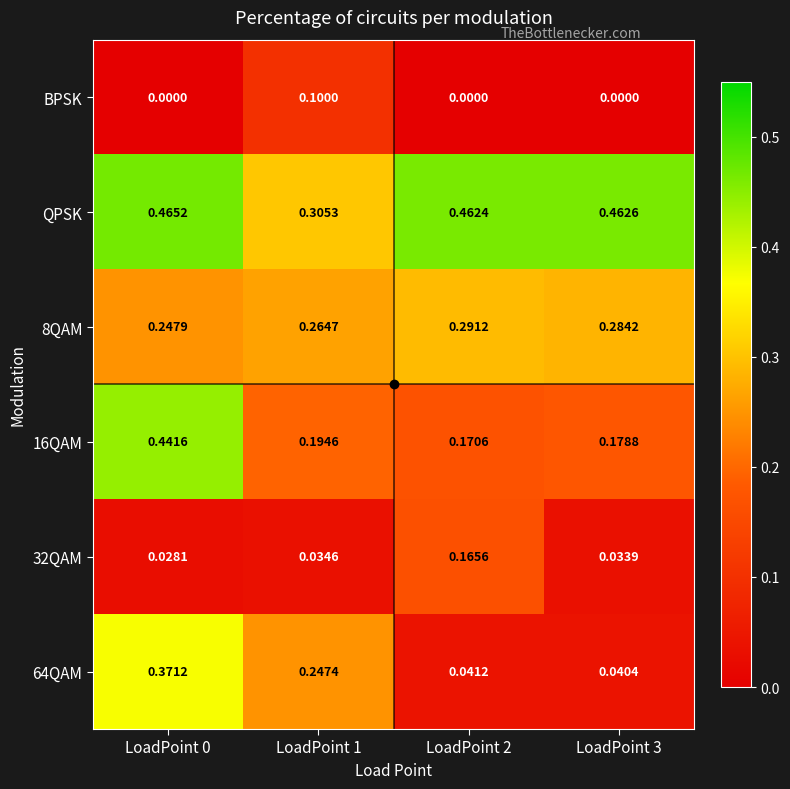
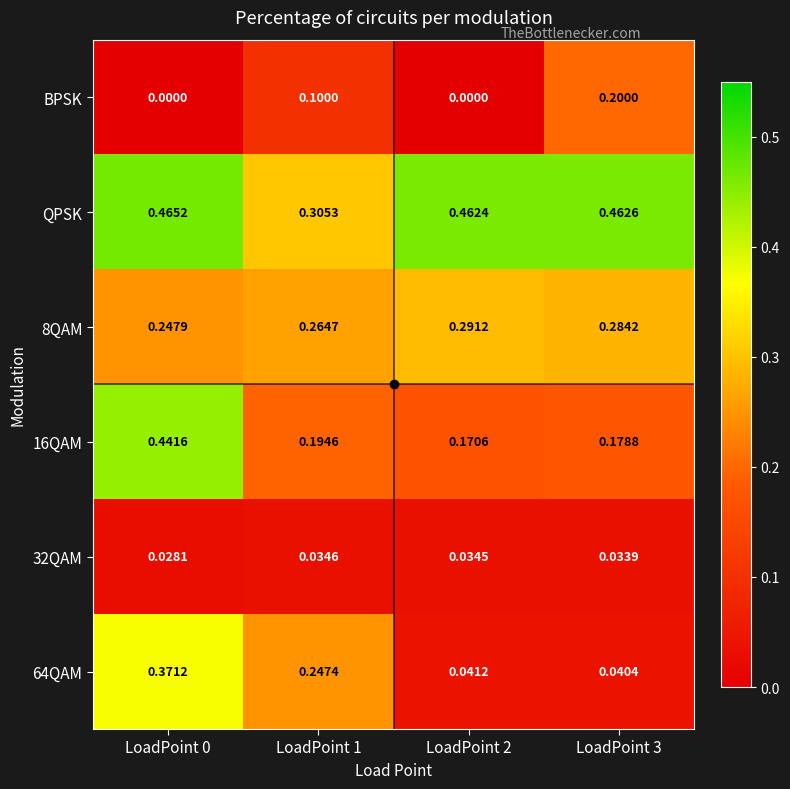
  {
    "BPSK": {
      "LoadPoint 0": 0.0000,
      "LoadPoint 1": 0.1000,
      "LoadPoint 2": 0.0000,
-     "LoadPoint 3": 0.0000
+     "LoadPoint 3": 0.2000
    },
    "QPSK": {
      "LoadPoint 0": 0.4652,
      "LoadPoint 1": 0.3053,
      "LoadPoint 2": 0.4624,
      "LoadPoint 3": 0.4626
    },
    "8QAM": {
      "LoadPoint 0": 0.2479,
      "LoadPoint 1": 0.2647,
      "LoadPoint 2": 0.2912,
      "LoadPoint 3": 0.2842
    },
    "16QAM": {
      "LoadPoint 0": 0.4416,
      "LoadPoint 1": 0.1946,
      "LoadPoint 2": 0.1706,
      "LoadPoint 3": 0.1788
    },
    "32QAM": {
      "LoadPoint 0": 0.0281,
      "LoadPoint 1": 0.0346,
-     "LoadPoint 2": 0.1656,
+     "LoadPoint 2": 0.0345,
      "LoadPoint 3": 0.0339
    },
    "64QAM": {
      "LoadPoint 0": 0.3712,
      "LoadPoint 1": 0.2474,
      "LoadPoint 2": 0.0412,
      "LoadPoint 3": 0.0404
    }
  }
